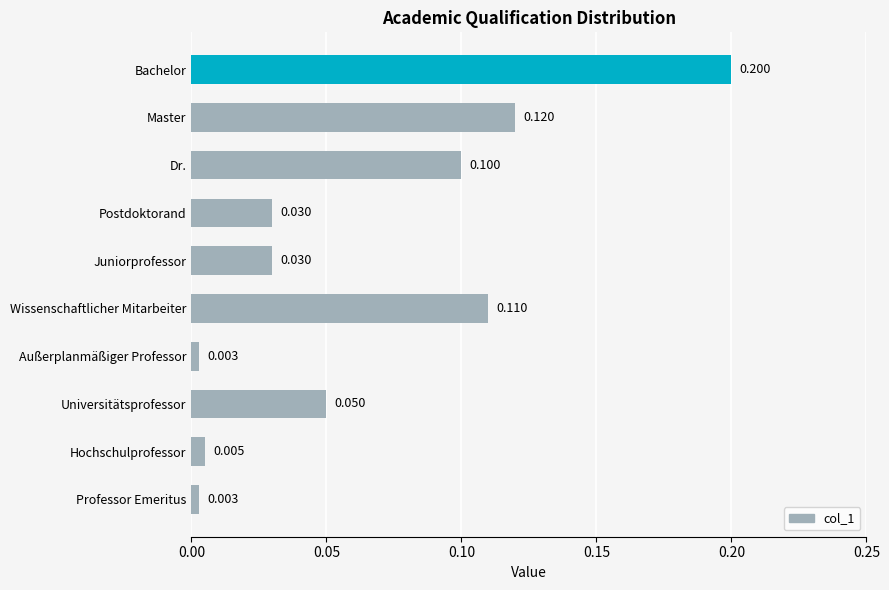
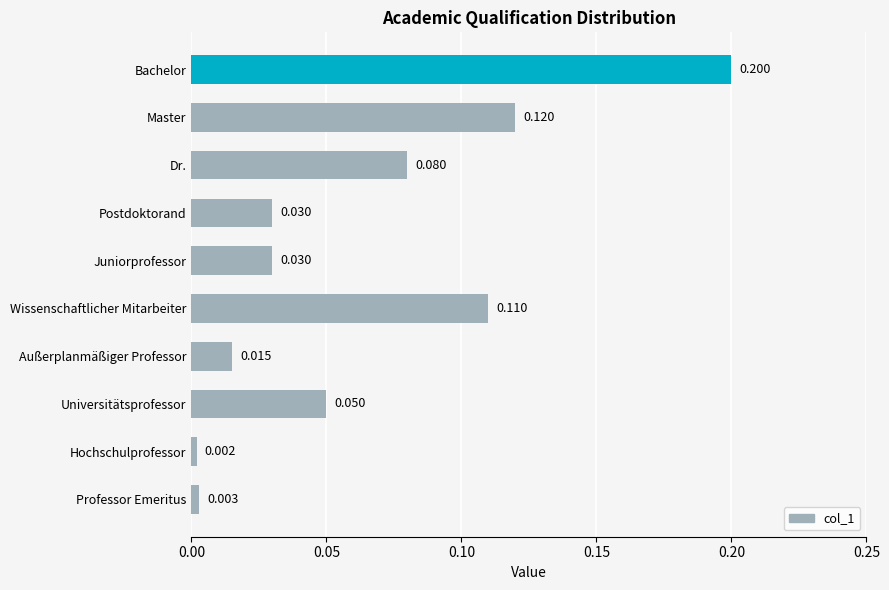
  {
    "Bachelor": 0.200,
    "Master": 0.120,
-   "Dr.": 0.100,
+   "Dr.": 0.080,
    "Postdoktorand": 0.030,
    "Juniorprofessor": 0.030,
    "Wissenschaftlicher Mitarbeiter": 0.110,
-   "Außerplanmäßiger Professor": 0.003,
+   "Außerplanmäßiger Professor": 0.015,
    "Universitätsprofessor": 0.050,
-   "Hochschulprofessor": 0.005,
+   "Hochschulprofessor": 0.002,
    "Professor Emeritus": 0.003
  }
